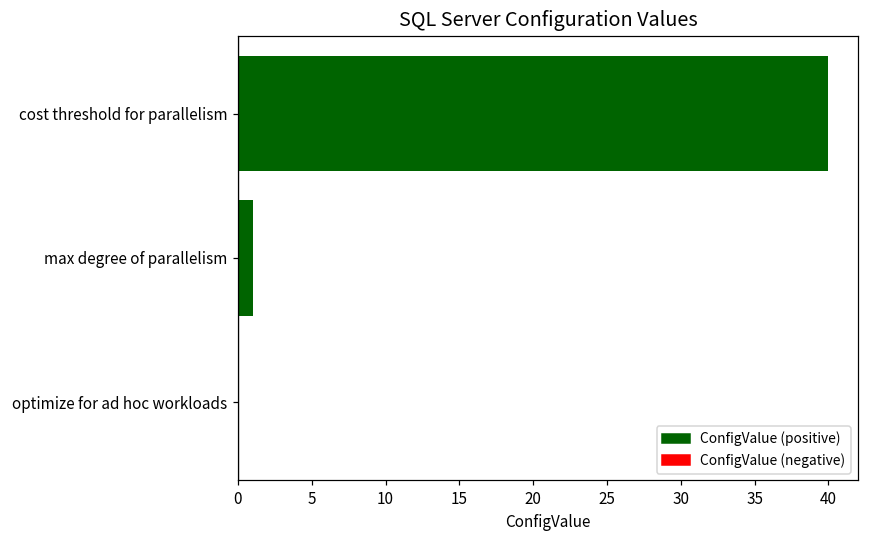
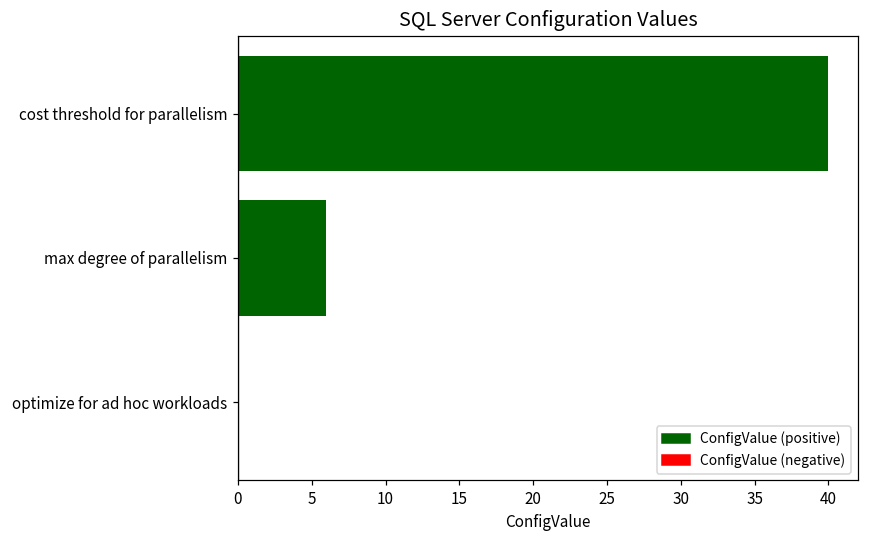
  {
    "cost threshold for parallelism": 40,
-   "max degree of parallelism": 1,
+   "max degree of parallelism": 6,
    "optimize for ad hoc workloads": 0
  }
